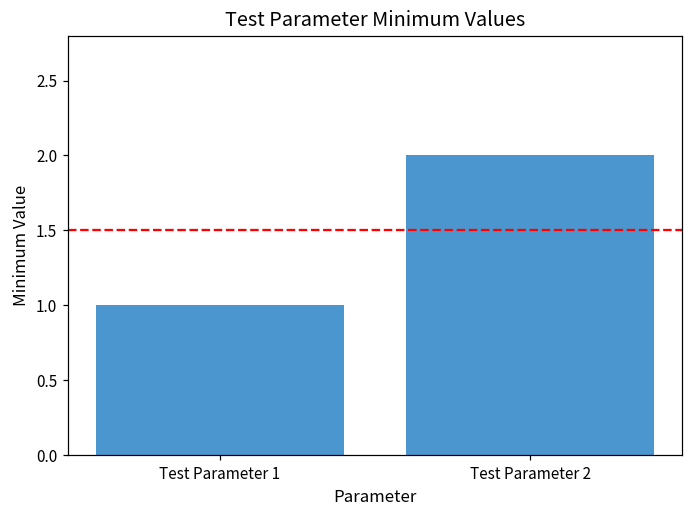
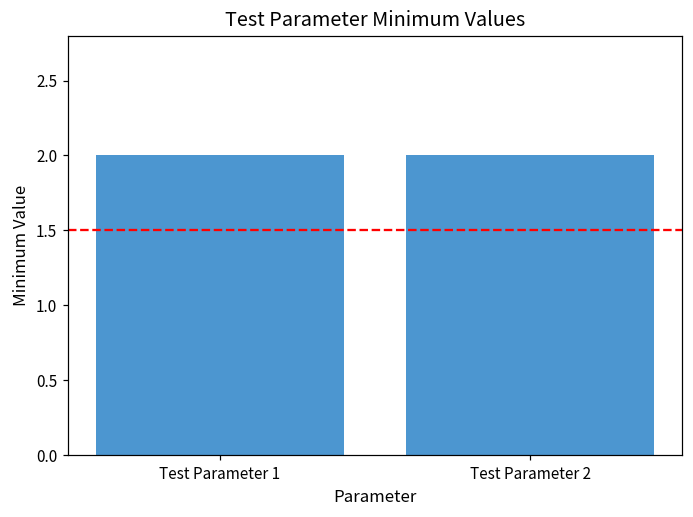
  {
-   "Test Parameter 1": 1,
+   "Test Parameter 1": 2,
    "Test Parameter 2": 2
  }
